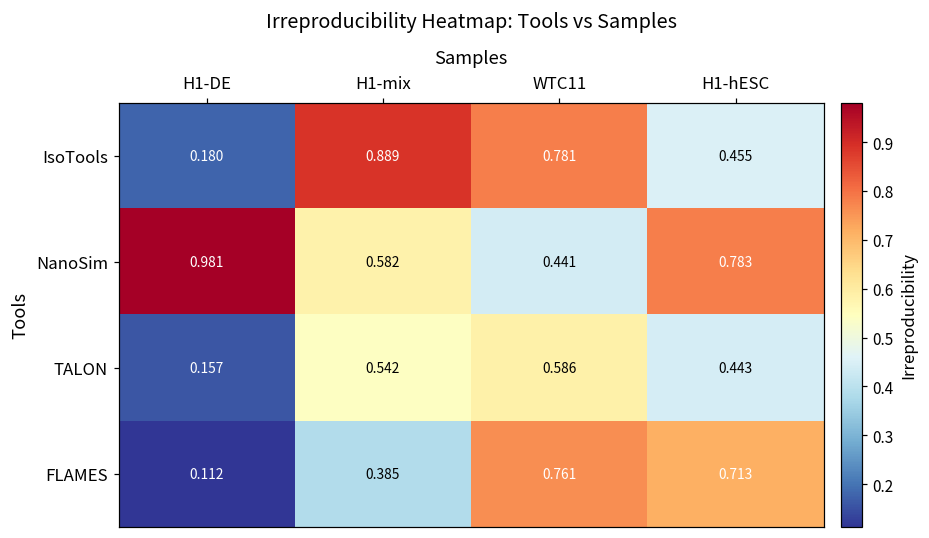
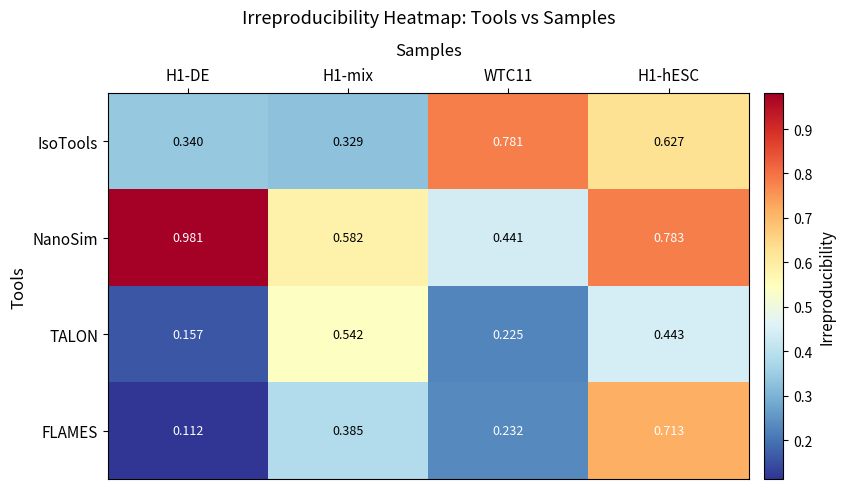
  {
    "IsoTools": {
-     "H1-DE": 0.180,
-     "H1-mix": 0.889,
+     "H1-DE": 0.340,
+     "H1-mix": 0.329,
      "WTC11": 0.781,
-     "H1-hESC": 0.455
+     "H1-hESC": 0.627
    },
    "NanoSim": {
      "H1-DE": 0.981,
      "H1-mix": 0.582,
      "WTC11": 0.441,
      "H1-hESC": 0.783
    },
    "TALON": {
      "H1-DE": 0.157,
      "H1-mix": 0.542,
-     "WTC11": 0.586,
+     "WTC11": 0.225,
      "H1-hESC": 0.443
    },
    "FLAMES": {
      "H1-DE": 0.112,
      "H1-mix": 0.385,
-     "WTC11": 0.761,
+     "WTC11": 0.232,
      "H1-hESC": 0.713
    }
  }
